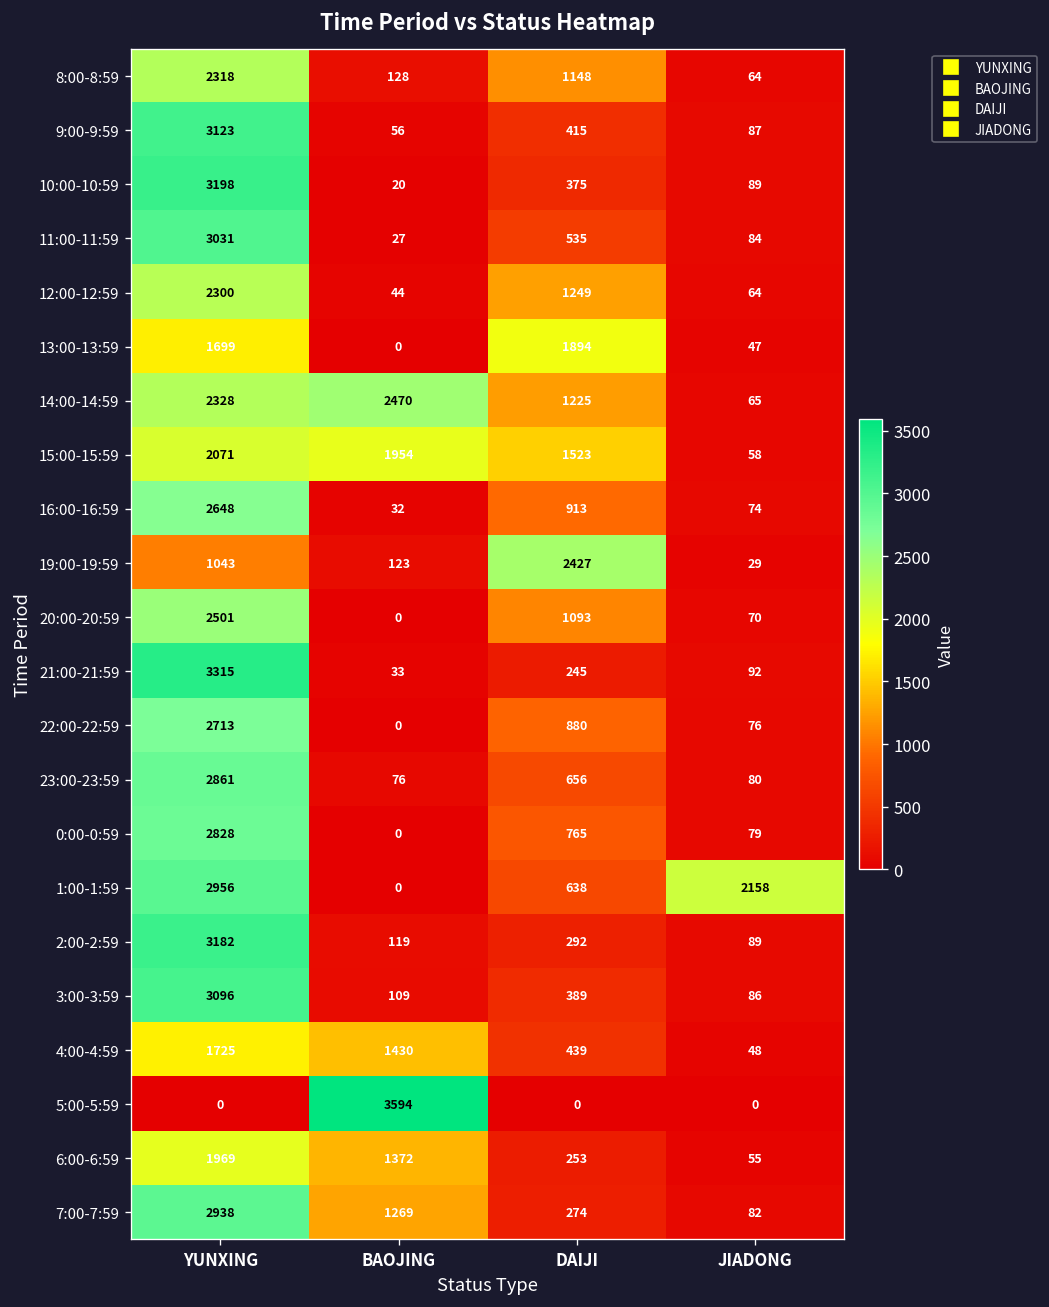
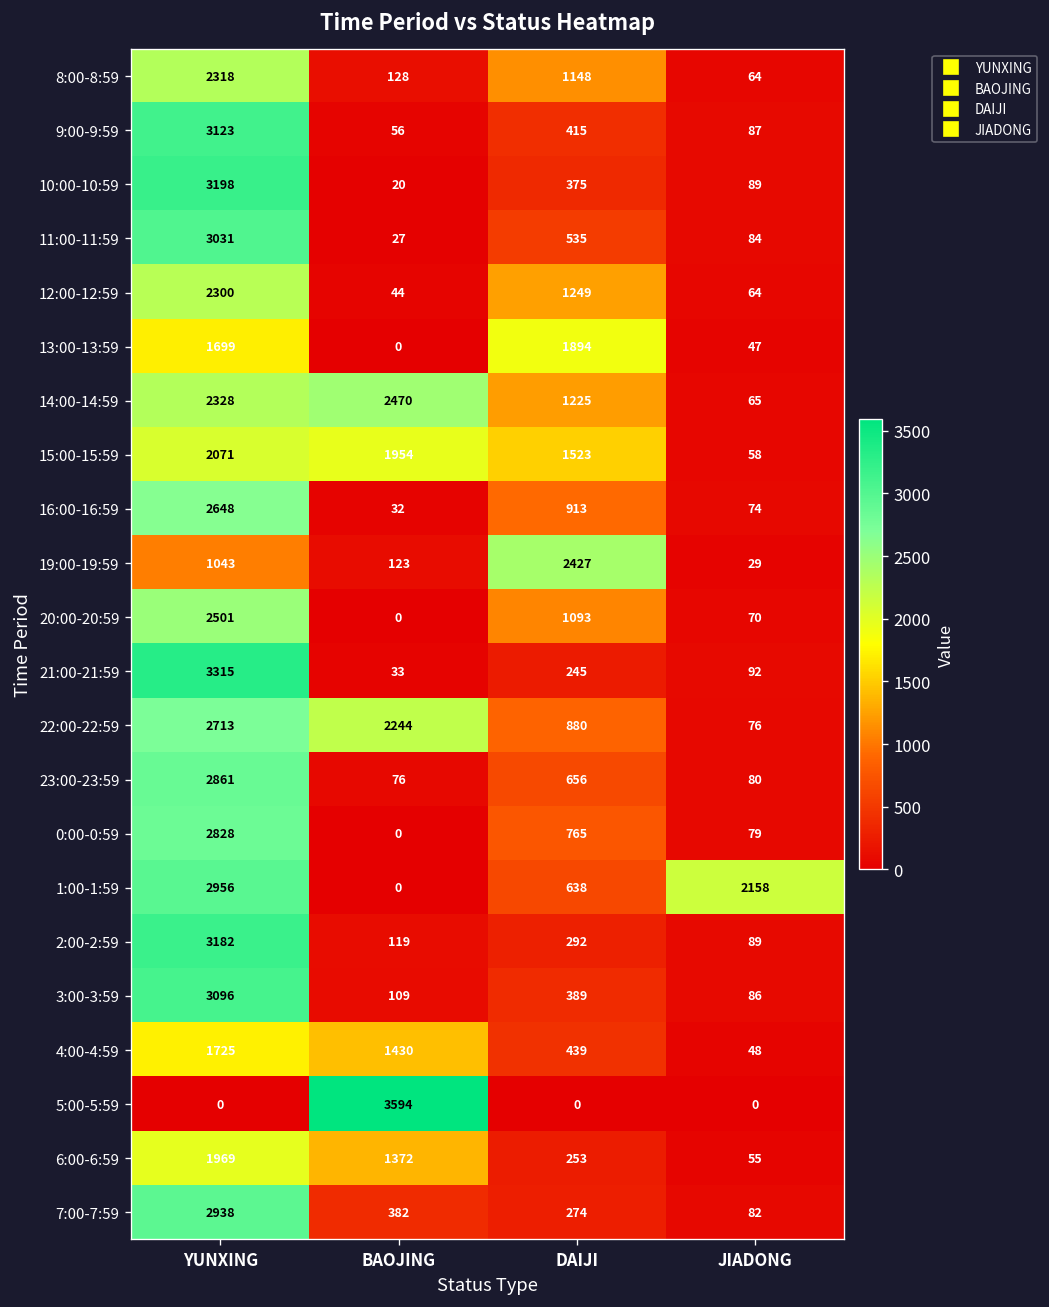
  {
    "8:00-8:59": {
      "YUNXING": 2318,
      "BAOJING": 128,
      "DAIJI": 1148,
      "JIADONG": 64
    },
    "9:00-9:59": {
      "YUNXING": 3123,
      "BAOJING": 56,
      "DAIJI": 415,
      "JIADONG": 87
    },
    "10:00-10:59": {
      "YUNXING": 3198,
      "BAOJING": 20,
      "DAIJI": 375,
      "JIADONG": 89
    },
    "11:00-11:59": {
      "YUNXING": 3031,
      "BAOJING": 27,
      "DAIJI": 535,
      "JIADONG": 84
    },
    "12:00-12:59": {
      "YUNXING": 2300,
      "BAOJING": 44,
      "DAIJI": 1249,
      "JIADONG": 64
    },
    "13:00-13:59": {
      "YUNXING": 1699,
      "BAOJING": 0,
      "DAIJI": 1894,
      "JIADONG": 47
    },
    "14:00-14:59": {
      "YUNXING": 2328,
      "BAOJING": 2470,
      "DAIJI": 1225,
      "JIADONG": 65
    },
    "15:00-15:59": {
      "YUNXING": 2071,
      "BAOJING": 1954,
      "DAIJI": 1523,
      "JIADONG": 58
    },
    "16:00-16:59": {
      "YUNXING": 2648,
      "BAOJING": 32,
      "DAIJI": 913,
      "JIADONG": 74
    },
    "19:00-19:59": {
      "YUNXING": 1043,
      "BAOJING": 123,
      "DAIJI": 2427,
      "JIADONG": 29
    },
    "20:00-20:59": {
      "YUNXING": 2501,
      "BAOJING": 0,
      "DAIJI": 1093,
      "JIADONG": 70
    },
    "21:00-21:59": {
      "YUNXING": 3315,
      "BAOJING": 33,
      "DAIJI": 245,
      "JIADONG": 92
    },
    "22:00-22:59": {
      "YUNXING": 2713,
-     "BAOJING": 0,
+     "BAOJING": 2244,
      "DAIJI": 880,
      "JIADONG": 76
    },
    "23:00-23:59": {
      "YUNXING": 2861,
      "BAOJING": 76,
      "DAIJI": 656,
      "JIADONG": 80
    },
    "0:00-0:59": {
      "YUNXING": 2828,
      "BAOJING": 0,
      "DAIJI": 765,
      "JIADONG": 79
    },
    "1:00-1:59": {
      "YUNXING": 2956,
      "BAOJING": 0,
      "DAIJI": 638,
      "JIADONG": 2158
    },
    "2:00-2:59": {
      "YUNXING": 3182,
      "BAOJING": 119,
      "DAIJI": 292,
      "JIADONG": 89
    },
    "3:00-3:59": {
      "YUNXING": 3096,
      "BAOJING": 109,
      "DAIJI": 389,
      "JIADONG": 86
    },
    "4:00-4:59": {
      "YUNXING": 1725,
      "BAOJING": 1430,
      "DAIJI": 439,
      "JIADONG": 48
    },
    "5:00-5:59": {
      "YUNXING": 0,
      "BAOJING": 3594,
      "DAIJI": 0,
      "JIADONG": 0
    },
    "6:00-6:59": {
      "YUNXING": 1969,
      "BAOJING": 1372,
      "DAIJI": 253,
      "JIADONG": 55
    },
    "7:00-7:59": {
      "YUNXING": 2938,
-     "BAOJING": 1269,
+     "BAOJING": 382,
      "DAIJI": 274,
      "JIADONG": 82
    }
  }
